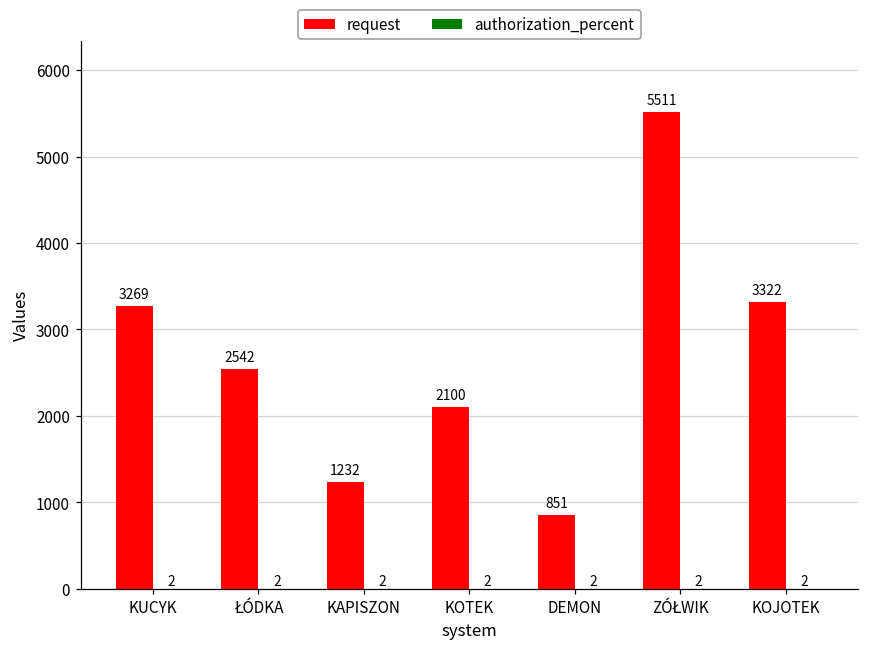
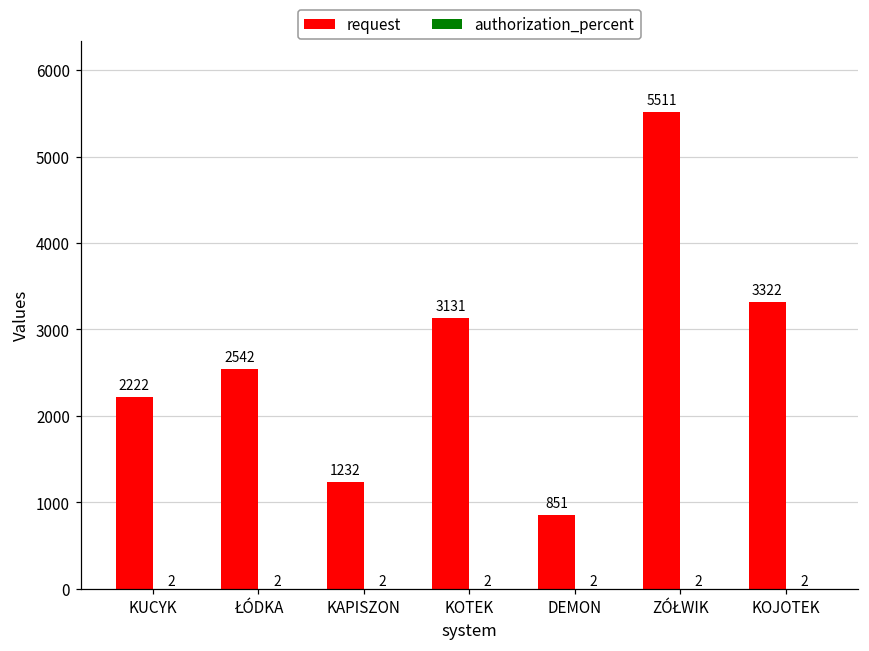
  {
    "request": {
-     "KUCYK": 3269,
+     "KUCYK": 2222,
      "ŁÓDKA": 2542,
      "KAPISZON": 1232,
-     "KOTEK": 2100,
+     "KOTEK": 3131,
      "DEMON": 851,
      "ZÓŁWIK": 5511,
      "KOJOTEK": 3322
    },
    "authorization_percent": {
      "KUCYK": 2,
      "ŁÓDKA": 2,
      "KAPISZON": 2,
      "KOTEK": 2,
      "DEMON": 2,
      "ZÓŁWIK": 2,
      "KOJOTEK": 2
    }
  }
